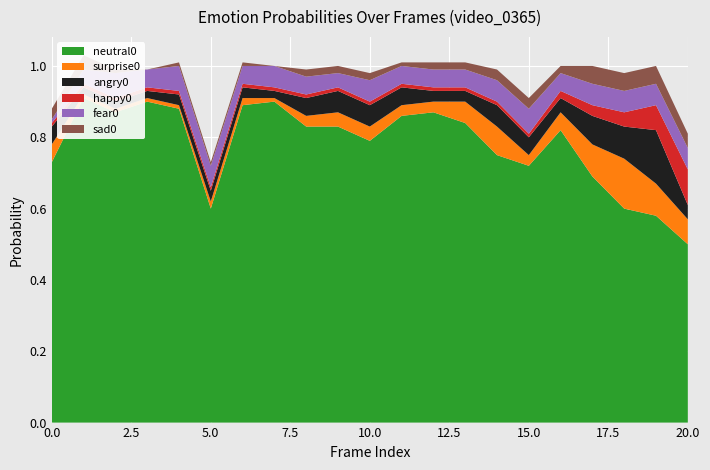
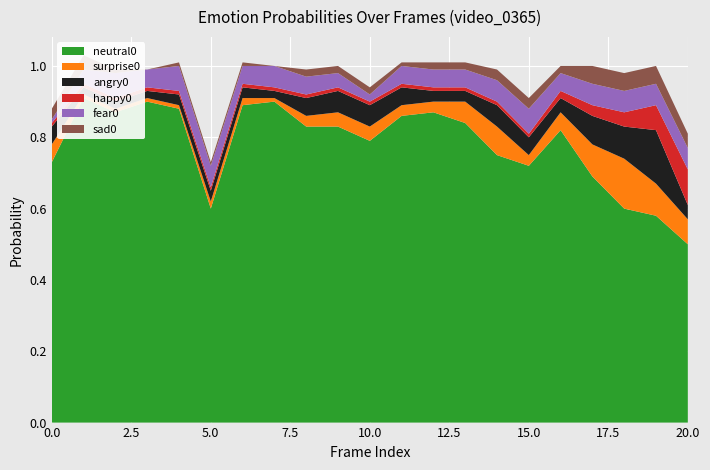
  {
    "fear0": {
-     "10.0": 0.06
+     "10.0": 0.02
    },
    "sad0": {
      "0.0": 0.03,
      "5.0": 0.01,
      "10.0": 0.02,
      "15.0": 0.03,
      "20.0": 0.04
    }
  }
